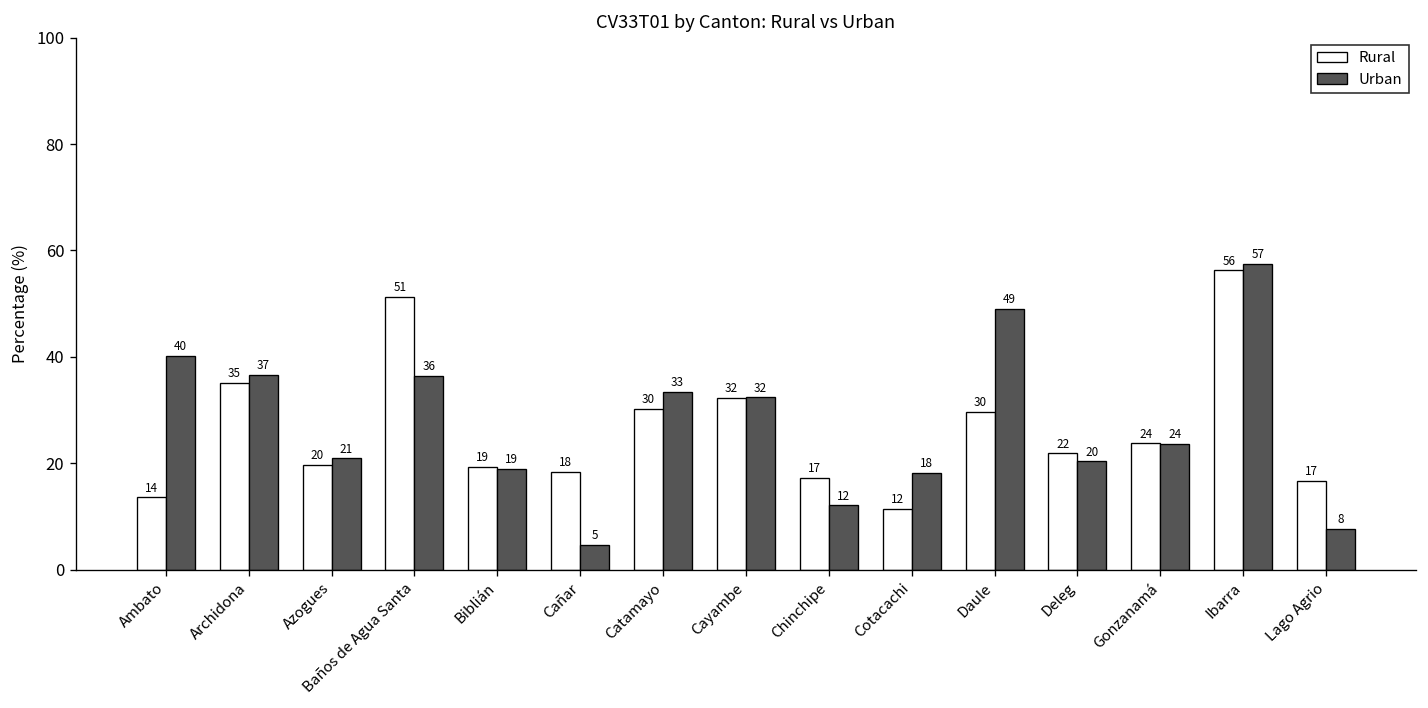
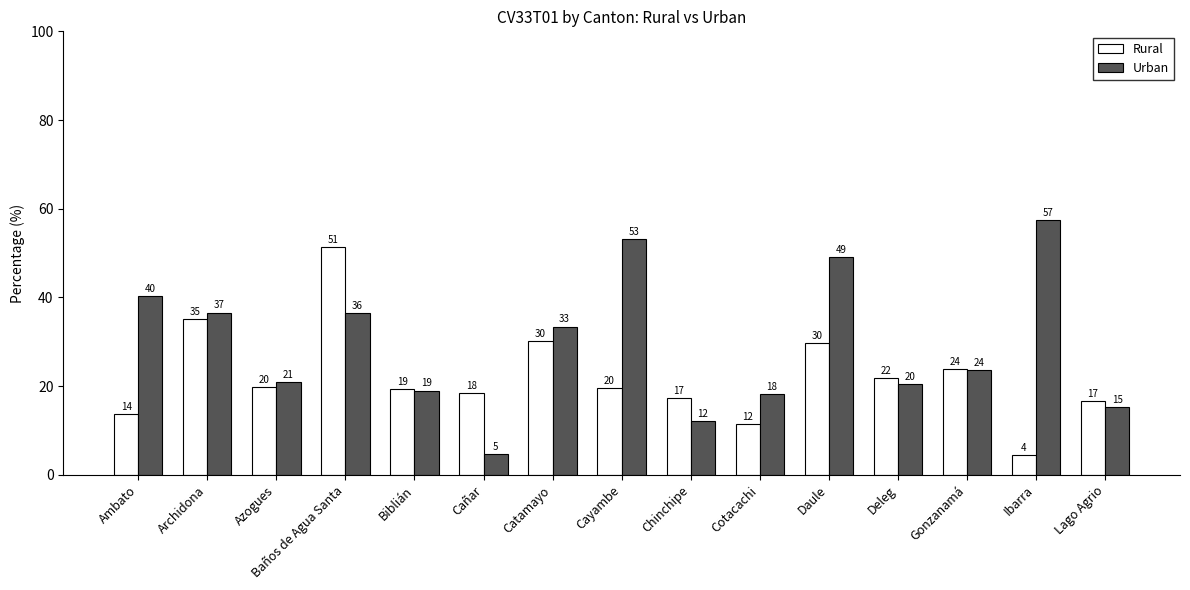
  {
    "Rural": {
      "Ambato": 14,
      "Archidona": 35,
      "Azogues": 20,
      "Baños de Agua Santa": 51,
      "Biblián": 19,
      "Cañar": 18,
      "Catamayo": 30,
-     "Cayambe": 32,
+     "Cayambe": 20,
      "Chinchipe": 17,
      "Cotacachi": 12,
      "Daule": 30,
      "Deleg": 22,
      "Gonzanamá": 24,
-     "Ibarra": 56,
+     "Ibarra": 4,
      "Lago Agrio": 17
    },
    "Urban": {
      "Ambato": 40,
      "Archidona": 37,
      "Azogues": 21,
      "Baños de Agua Santa": 36,
      "Biblián": 19,
      "Cañar": 5,
      "Catamayo": 33,
-     "Cayambe": 32,
+     "Cayambe": 53,
      "Chinchipe": 12,
      "Cotacachi": 18,
      "Daule": 49,
      "Deleg": 20,
      "Gonzanamá": 24,
      "Ibarra": 57,
-     "Lago Agrio": 8
+     "Lago Agrio": 15
    }
  }
